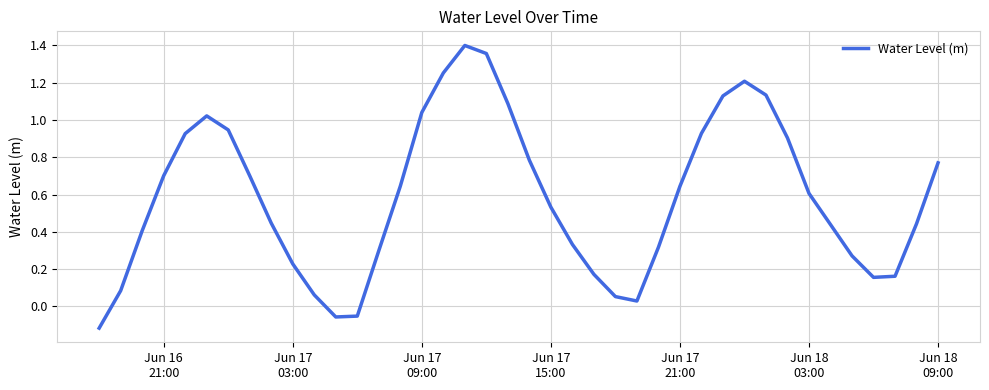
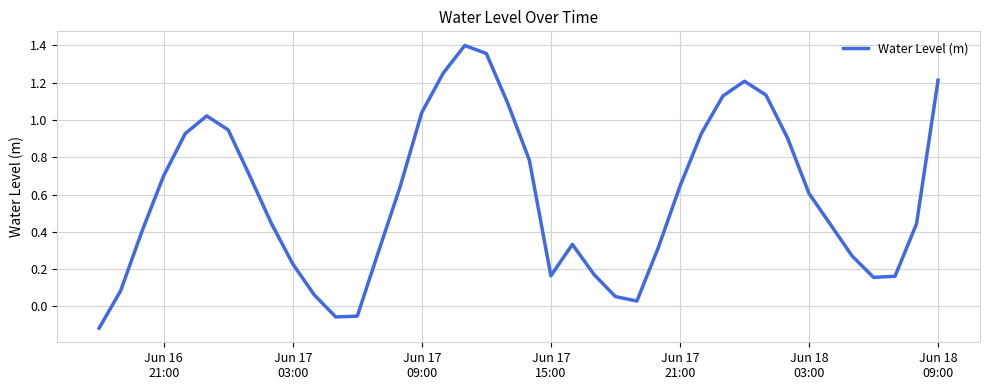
  {
    "Jun 16 21:00": 0.70,
    "Jun 17 03:00": 0.23,
    "Jun 17 09:00": 1.04,
-   "Jun 17 15:00": 0.53,
+   "Jun 17 15:00": 0.16,
    "Jun 17 21:00": 0.64,
    "Jun 18 03:00": 0.61,
-   "Jun 18 09:00": 0.77
+   "Jun 18 09:00": 1.21
  }
